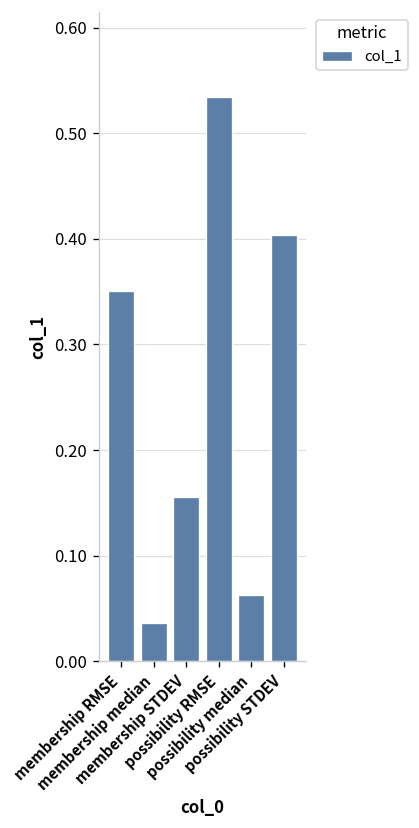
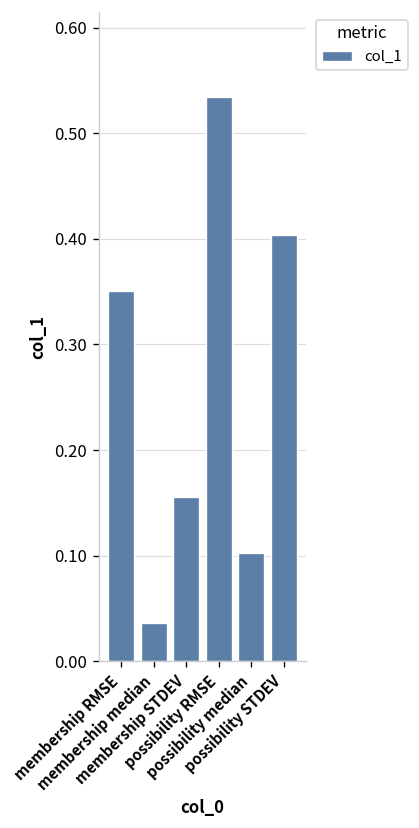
  {
    "membership RMSE": 0.35,
    "membership median": 0.04,
    "membership STDEV": 0.16,
    "possibility RMSE": 0.53,
-   "possibility median": 0.06,
+   "possibility median": 0.10,
    "possibility STDEV": 0.40
  }
